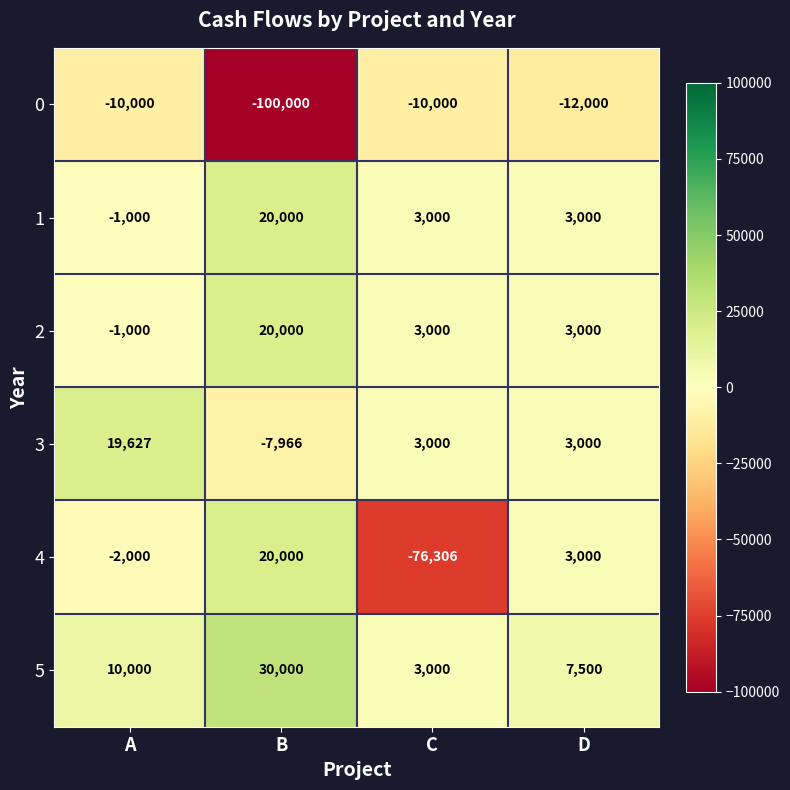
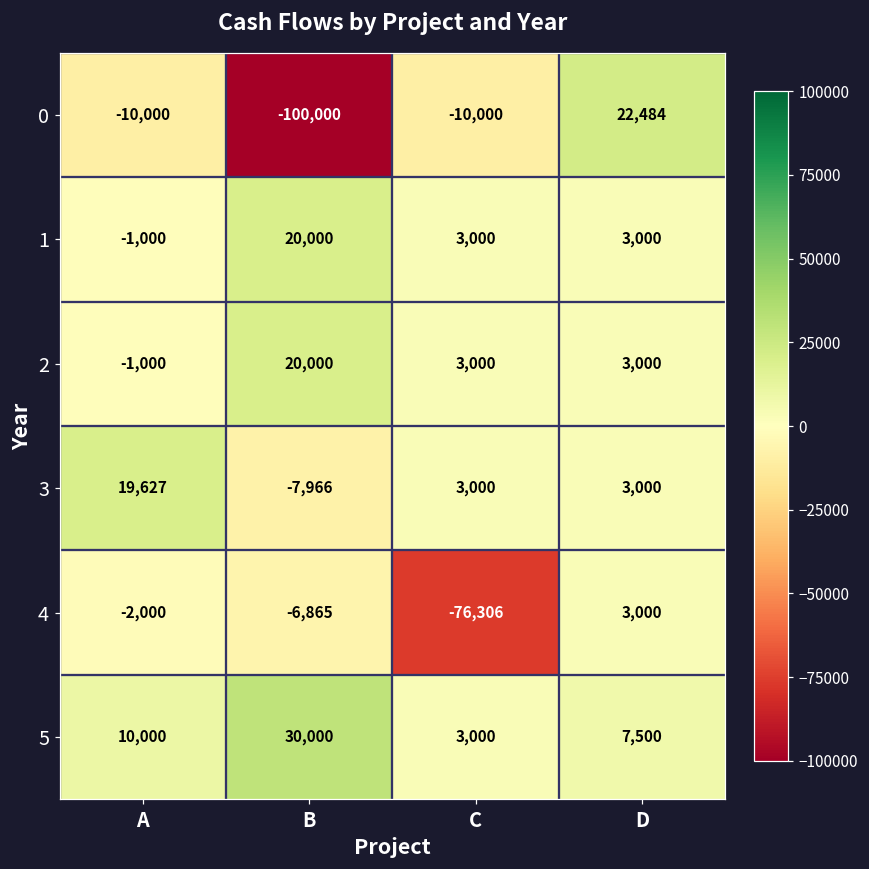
  {
    "0": {
      "A": "-10,000",
      "B": "-100,000",
      "C": "-10,000",
-     "D": "-12,000"
+     "D": "22,484"
    },
    "1": {
      "A": "-1,000",
      "B": "20,000",
      "C": "3,000",
      "D": "3,000"
    },
    "2": {
      "A": "-1,000",
      "B": "20,000",
      "C": "3,000",
      "D": "3,000"
    },
    "3": {
      "A": "19,627",
      "B": "-7,966",
      "C": "3,000",
      "D": "3,000"
    },
    "4": {
      "A": "-2,000",
-     "B": "20,000",
+     "B": "-6,865",
      "C": "-76,306",
      "D": "3,000"
    },
    "5": {
      "A": "10,000",
      "B": "30,000",
      "C": "3,000",
      "D": "7,500"
    }
  }
